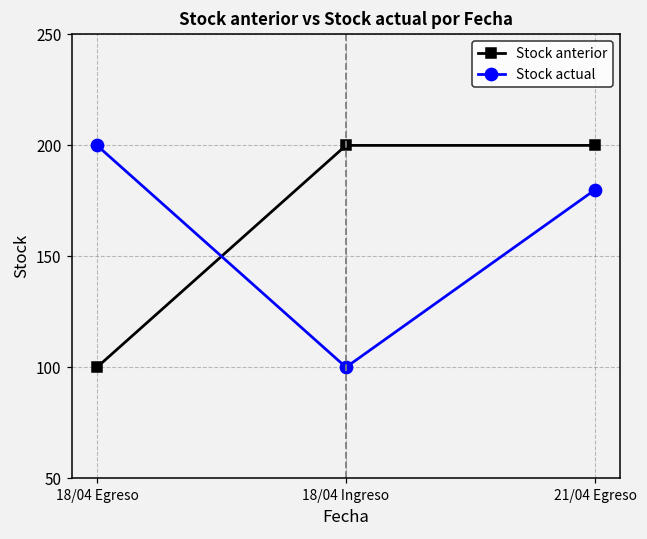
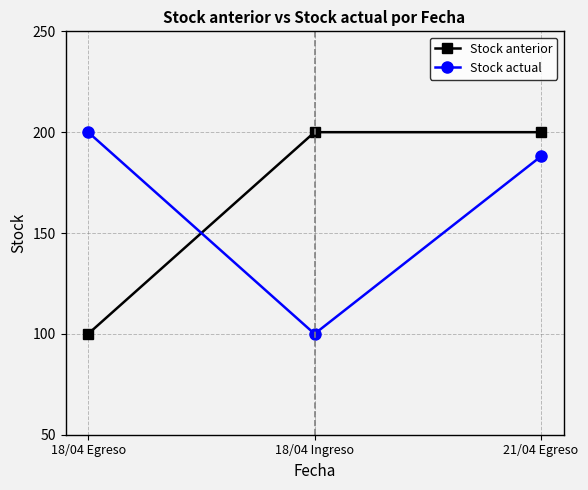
  {
    "Stock anterior": {
      "18/04 Egreso": 100,
      "18/04 Ingreso": 200,
      "21/04 Egreso": 200
    },
    "Stock actual": {
      "18/04 Egreso": 200,
      "18/04 Ingreso": 100,
-     "21/04 Egreso": 180
+     "21/04 Egreso": 188
    }
  }
